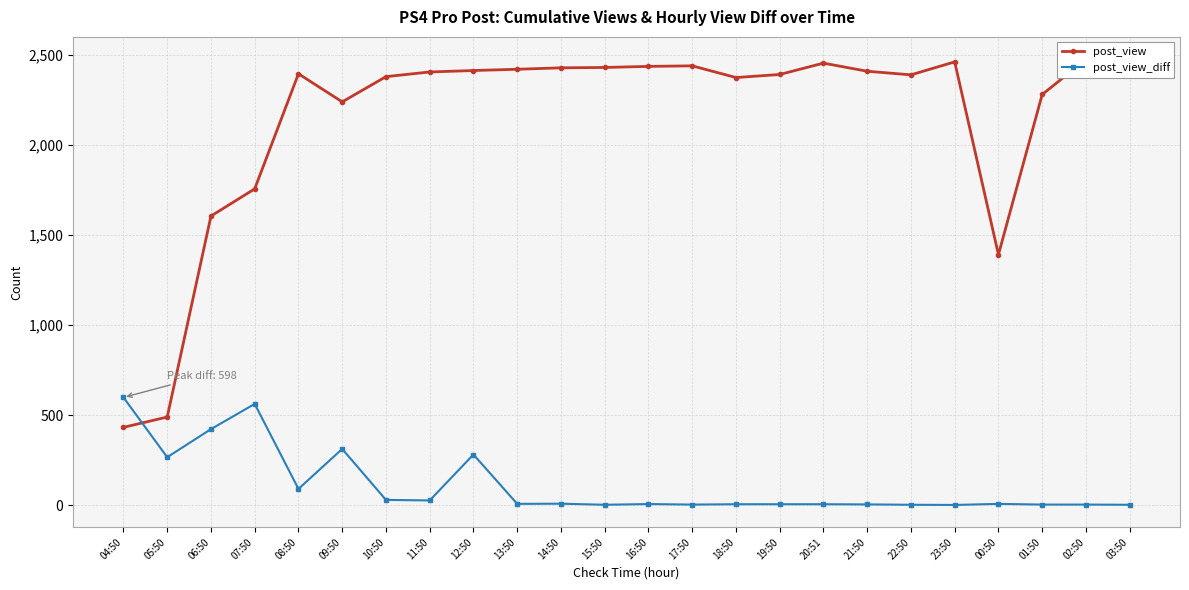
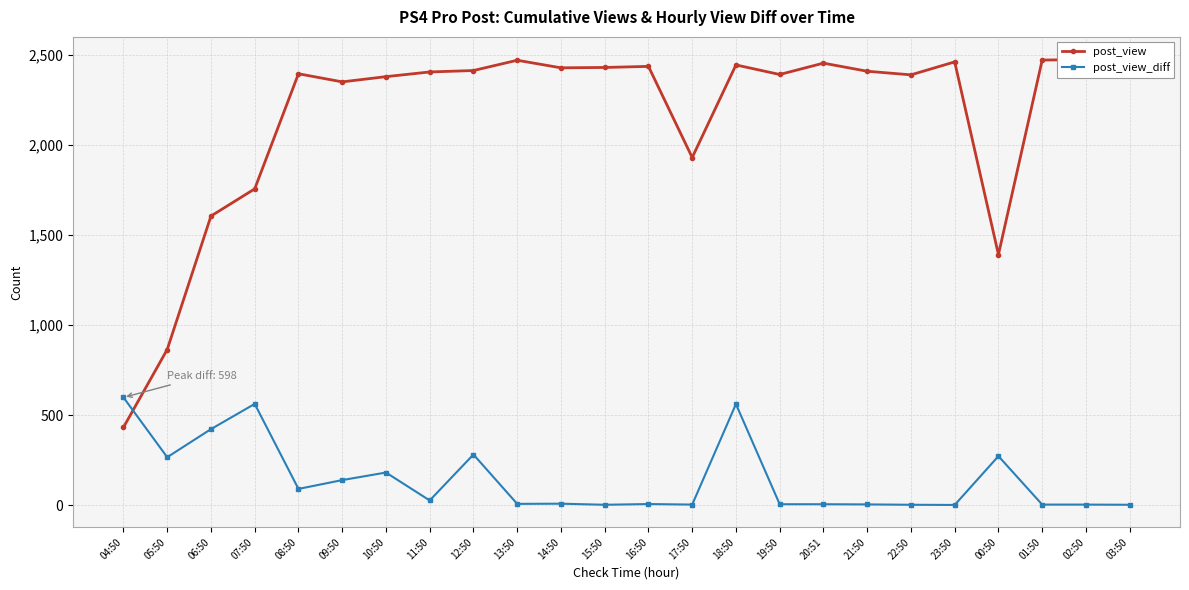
  {
    "post_view": {
      "04:50": "430",
-     "05:50": "490",
+     "05:50": "860",
      "06:50": "1,610",
      "07:50": "1,760",
      "08:50": "2,400",
-     "09:50": "2,240",
+     "09:50": "2,350",
      "10:50": "2,380",
      "11:50": "2,410",
      "12:50": "2,410",
-     "13:50": "2,420",
+     "13:50": "2,470",
      "14:50": "2,430",
      "15:50": "2,430",
      "16:50": "2,440",
-     "17:50": "2,440",
-     "18:50": "2,370",
+     "17:50": "1,930",
+     "18:50": "2,440",
      "19:50": "2,390",
      "20:51": "2,450",
      "21:50": "2,410",
      "22:50": "2,390",
      "23:50": "2,460",
      "00:50": "1,390",
-     "01:50": "2,280"
+     "01:50": "2,470"
    },
    "post_view_diff": {
      "05:50": "270",
      "06:50": "420",
      "07:50": "560",
      "08:50": "90",
-     "09:50": "310",
-     "10:50": "30",
+     "09:50": "140",
+     "10:50": "180",
      "11:50": "30",
      "12:50": "280",
      "13:50": "10",
      "14:50": "10",
      "15:50": "0",
      "16:50": "10",
      "17:50": "0",
-     "18:50": "10",
+     "18:50": "560",
      "19:50": "10",
      "20:51": "10",
      "21:50": "0",
      "22:50": "0",
      "23:50": "0",
-     "00:50": "10",
+     "00:50": "270",
      "01:50": "0",
      "02:50": "0",
      "03:50": "0"
    }
  }
